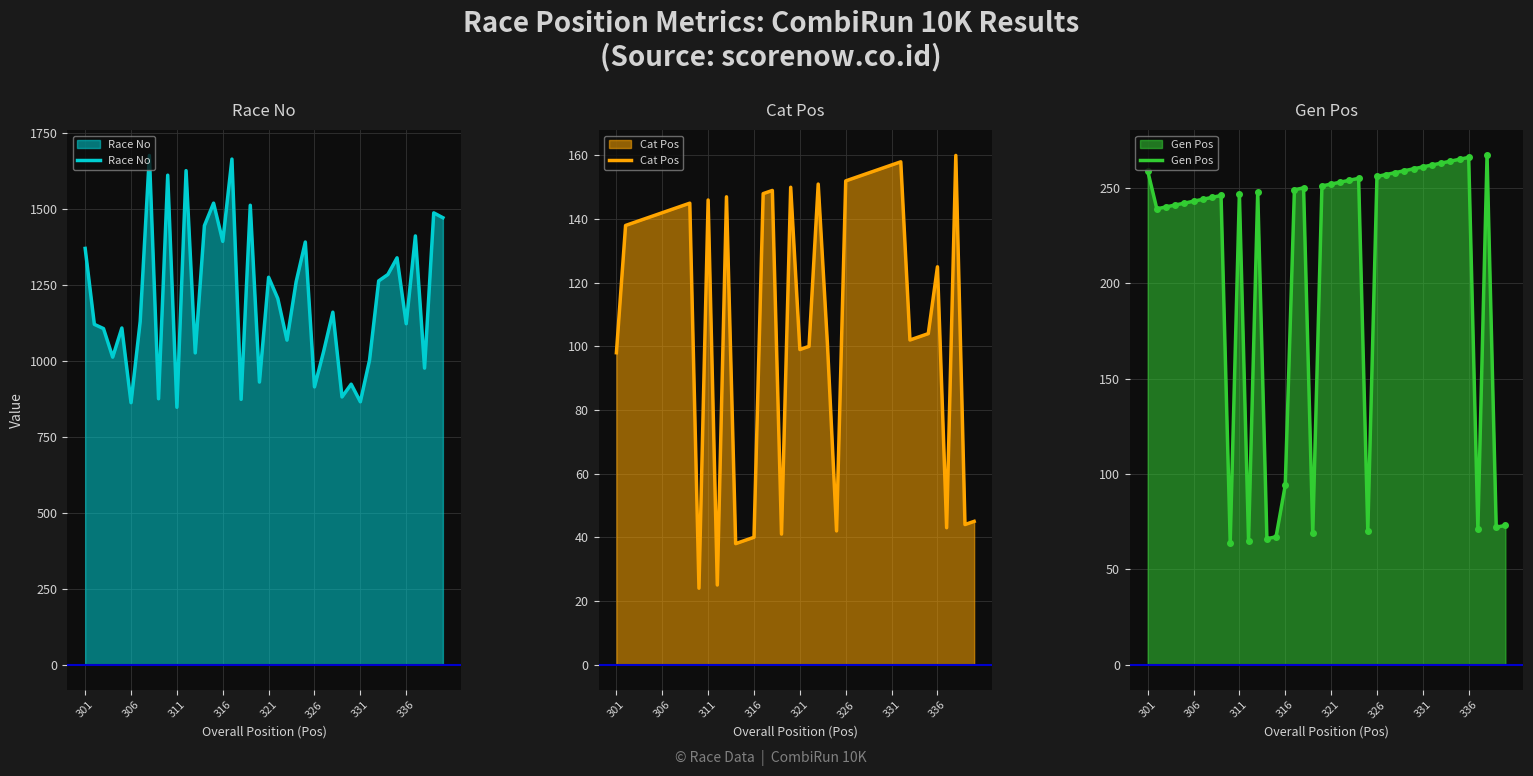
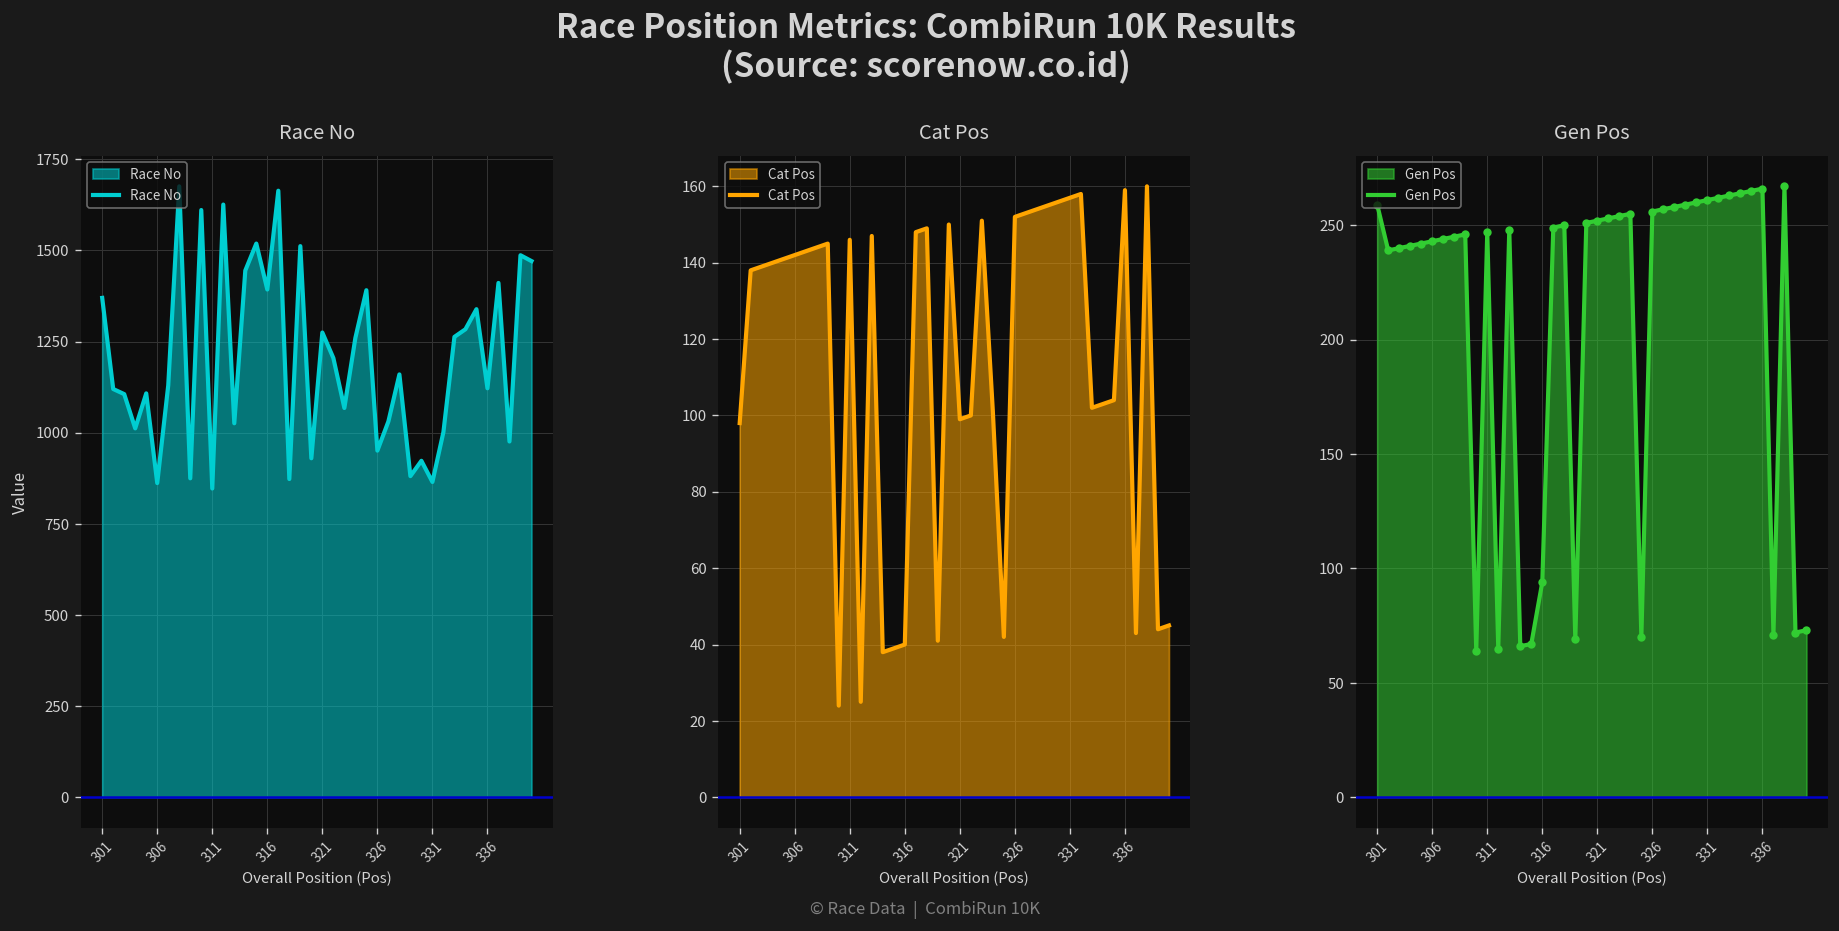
  {
    "Race No": {
      "301": 1370,
      "306": 860,
      "311": 850,
      "316": 1390,
      "321": 1280,
-     "326": 910,
+     "326": 950,
      "331": 870,
      "336": 1120
    },
    "Cat Pos": {
      "301": 98,
      "306": 142,
      "311": 146,
      "316": 40,
      "321": 99,
      "326": 152,
      "331": 157,
-     "336": 125
+     "336": 159
    },
    "Gen Pos": {
      "301": 259,
      "306": 243,
      "311": 247,
      "316": 94,
      "321": 252,
      "326": 256,
      "331": 261,
      "336": 266
    }
  }
